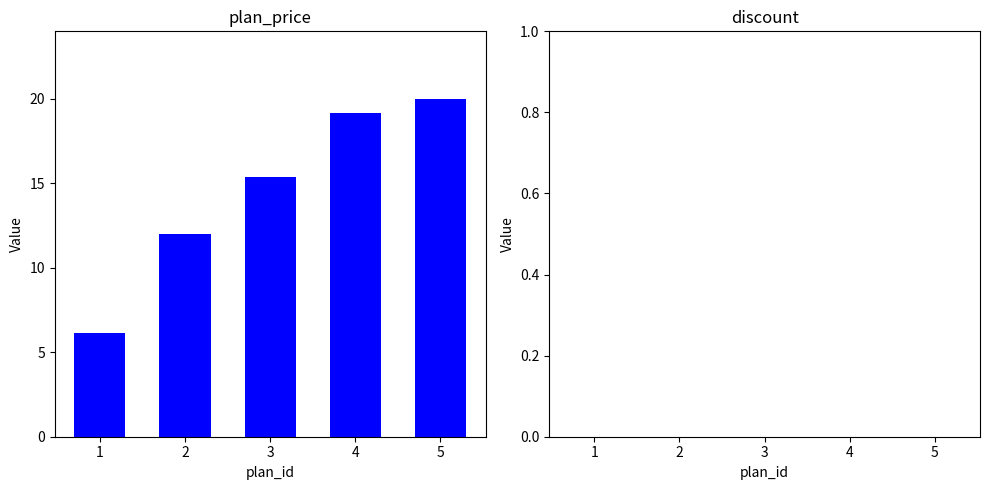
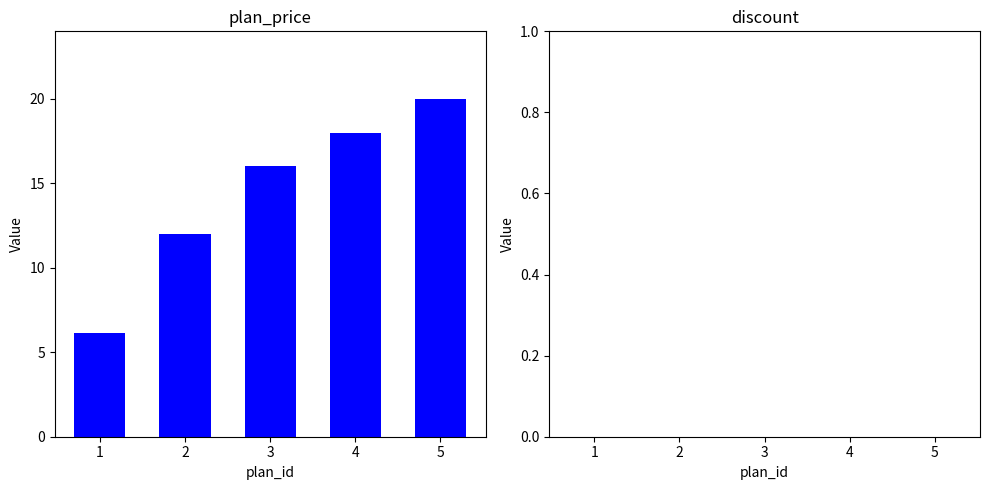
  {
    "plan_price": {
      "1": 6.2,
      "2": 12.0,
-     "3": 15.3,
-     "4": 19.2,
+     "3": 16.0,
+     "4": 18.0,
      "5": 20.0
    },
    "discount": {
      "1": 0.00,
      "2": 0.00,
      "3": 0.00,
      "4": 0.00,
      "5": 0.00
    }
  }
